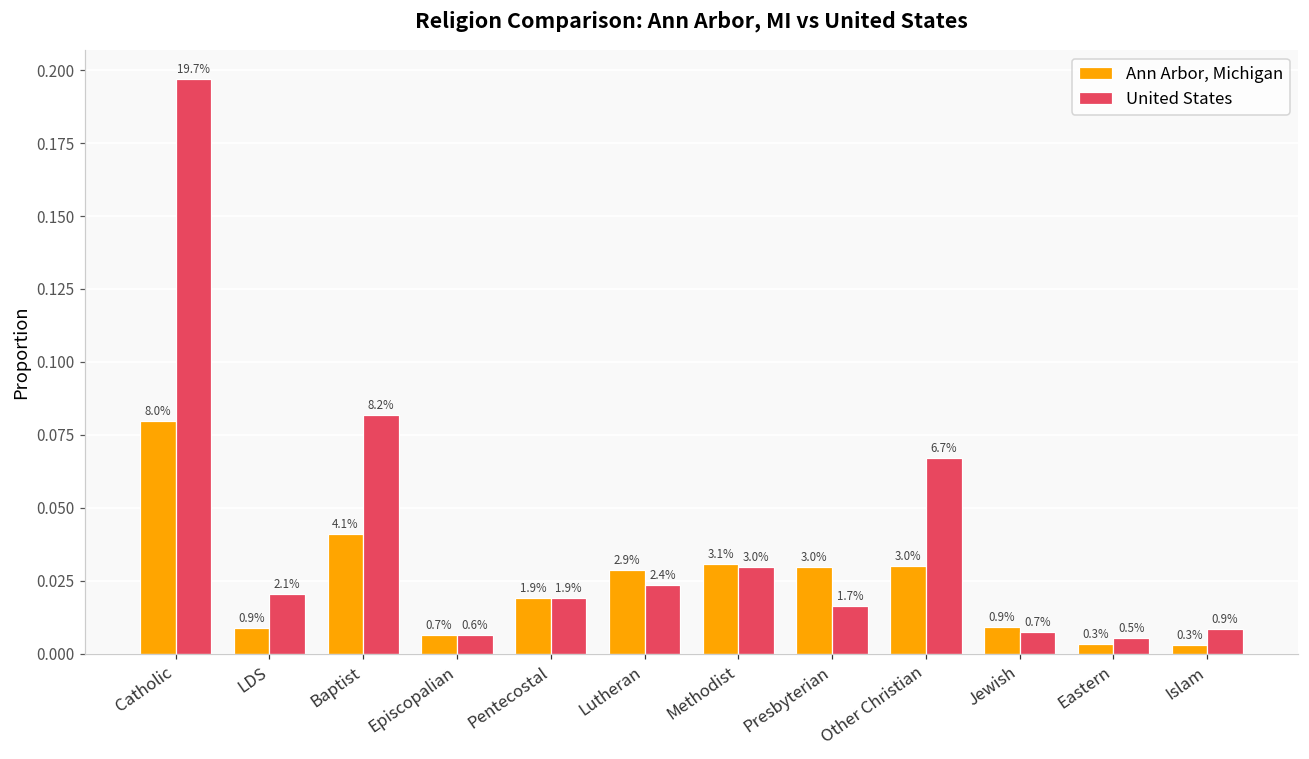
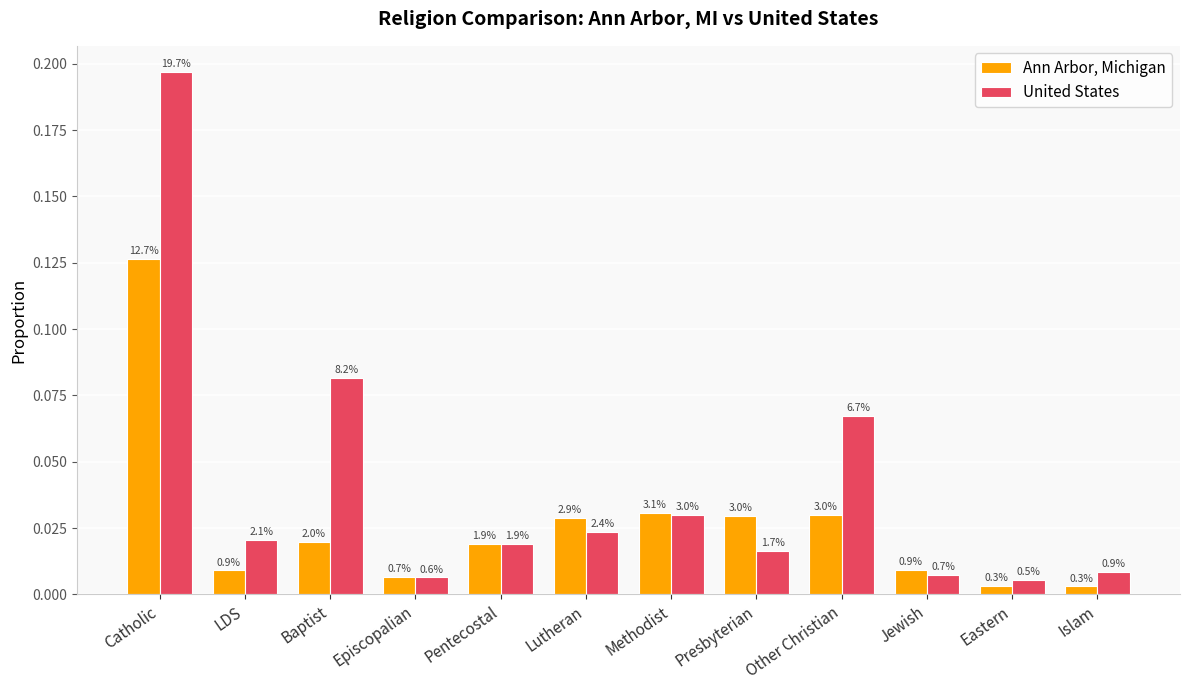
  {
    "Ann Arbor, Michigan": {
-     "Catholic": "8.0%",
+     "Catholic": "12.7%",
      "LDS": "0.9%",
-     "Baptist": "4.1%",
+     "Baptist": "2.0%",
      "Episcopalian": "0.7%",
      "Pentecostal": "1.9%",
      "Lutheran": "2.9%",
      "Methodist": "3.1%",
      "Presbyterian": "3.0%",
      "Other Christian": "3.0%",
      "Jewish": "0.9%",
      "Eastern": "0.3%",
      "Islam": "0.3%"
    },
    "United States": {
      "Catholic": "19.7%",
      "LDS": "2.1%",
      "Baptist": "8.2%",
      "Episcopalian": "0.6%",
      "Pentecostal": "1.9%",
      "Lutheran": "2.4%",
      "Methodist": "3.0%",
      "Presbyterian": "1.7%",
      "Other Christian": "6.7%",
      "Jewish": "0.7%",
      "Eastern": "0.5%",
      "Islam": "0.9%"
    }
  }
